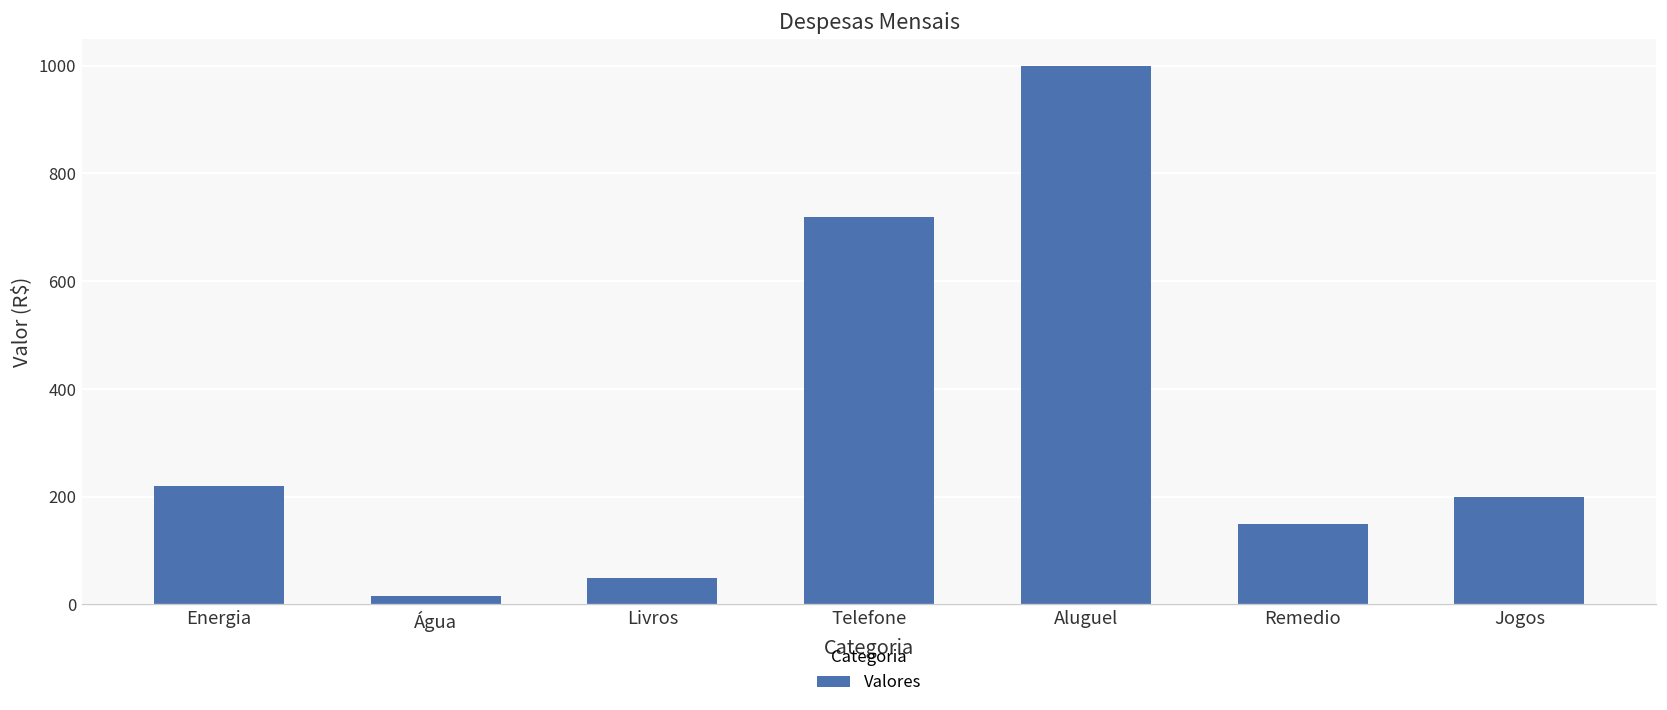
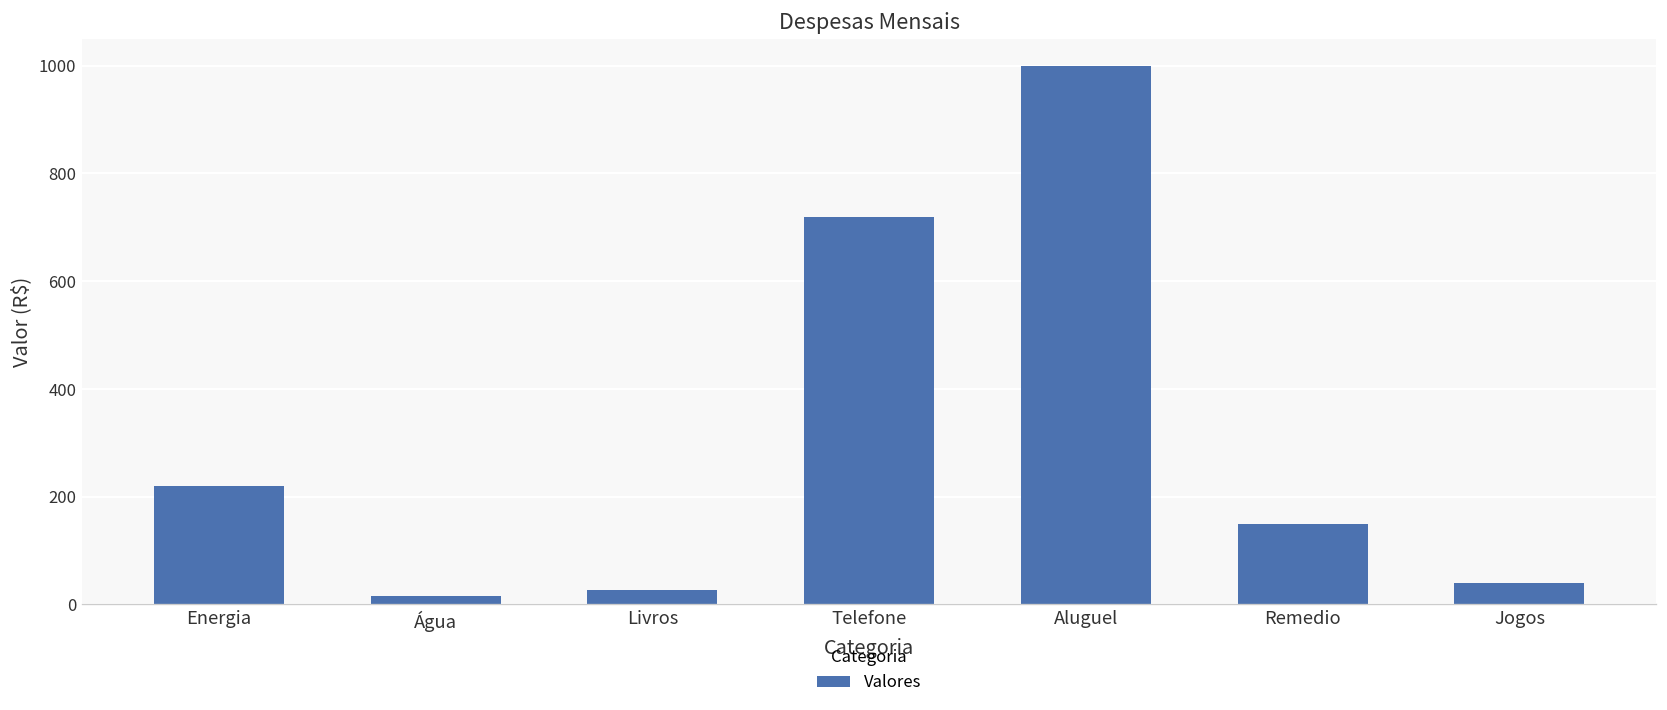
  {
    "Energia": 220,
    "Água": 20,
-   "Livros": 50,
+   "Livros": 30,
    "Telefone": 720,
    "Aluguel": 1000,
    "Remedio": 150,
-   "Jogos": 200
+   "Jogos": 40
  }
